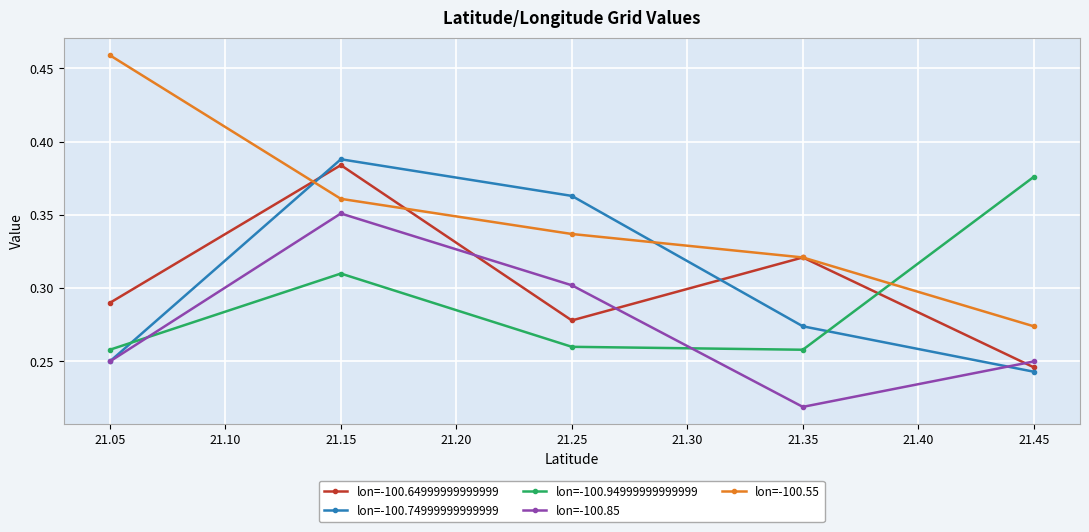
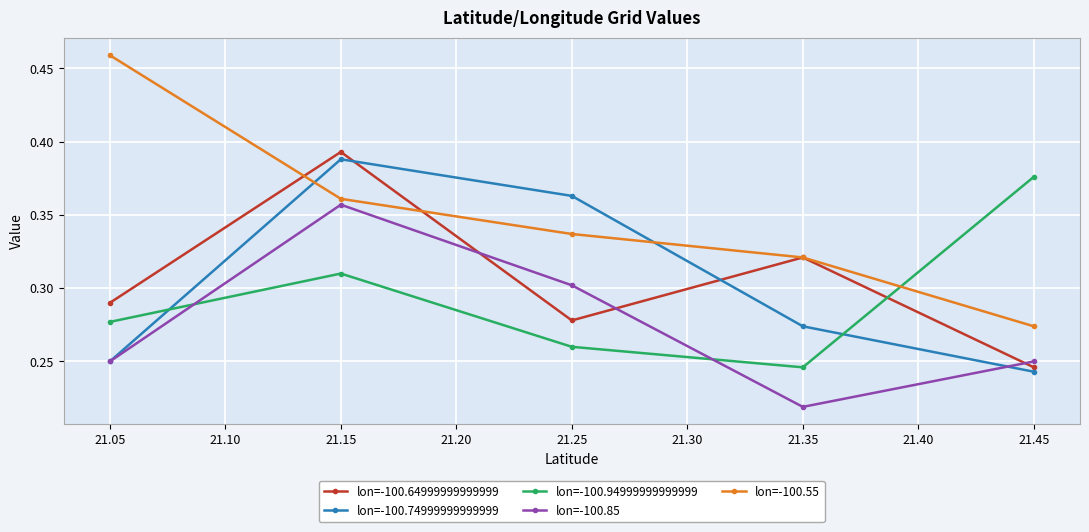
  {
    "lon=-100.64999999999999": {
      "21.05": 0.290,
-     "21.15": 0.384,
+     "21.15": 0.393,
      "21.25": 0.278,
      "21.45": 0.246
    },
    "lon=-100.74999999999999": {
      "21.15": 0.388,
      "21.25": 0.363,
      "21.35": 0.274,
      "21.45": 0.243
    },
    "lon=-100.94999999999999": {
-     "21.05": 0.258,
+     "21.05": 0.277,
      "21.15": 0.310,
      "21.25": 0.260,
-     "21.35": 0.258,
+     "21.35": 0.246,
      "21.45": 0.376
    },
    "lon=-100.85": {
-     "21.15": 0.351,
+     "21.15": 0.357,
      "21.25": 0.302,
      "21.35": 0.219,
      "21.45": 0.250
    },
    "lon=-100.55": {
      "21.05": 0.459,
      "21.15": 0.361,
      "21.25": 0.337,
      "21.45": 0.274
    }
  }
